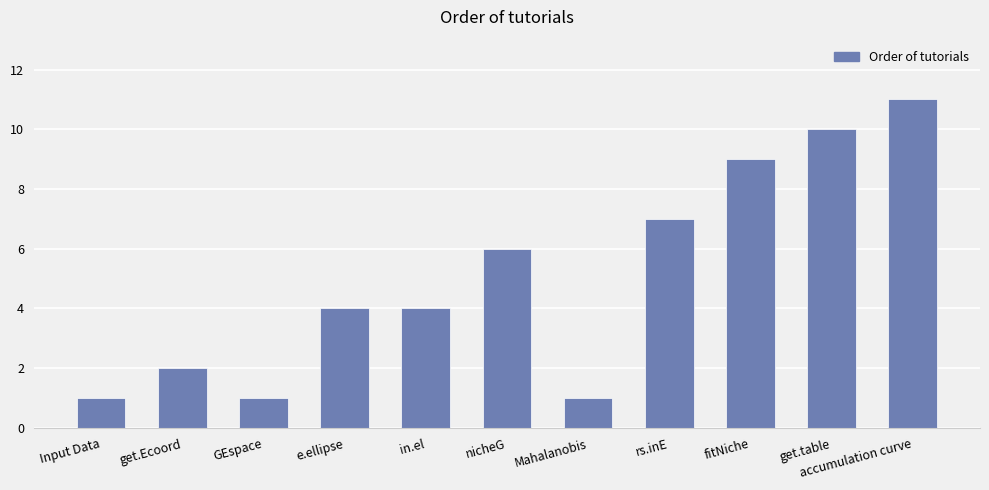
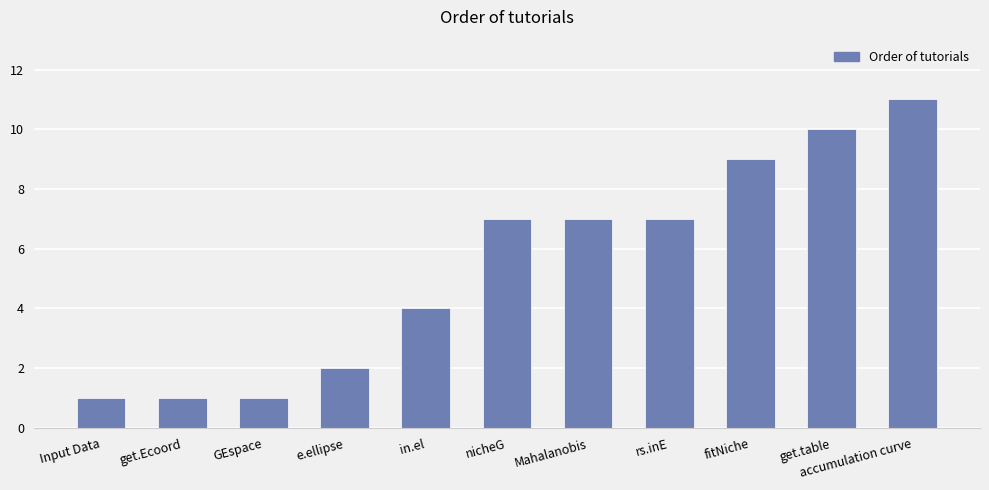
  {
    "Input Data": 1,
-   "get.Ecoord": 2,
+   "get.Ecoord": 1,
    "GEspace": 1,
-   "e.ellipse": 4,
+   "e.ellipse": 2,
    "in.el": 4,
-   "nicheG": 6,
-   "Mahalanobis": 1,
+   "nicheG": 7,
+   "Mahalanobis": 7,
    "rs.inE": 7,
    "fitNiche": 9,
    "get.table": 10,
    "accumulation curve": 11
  }
